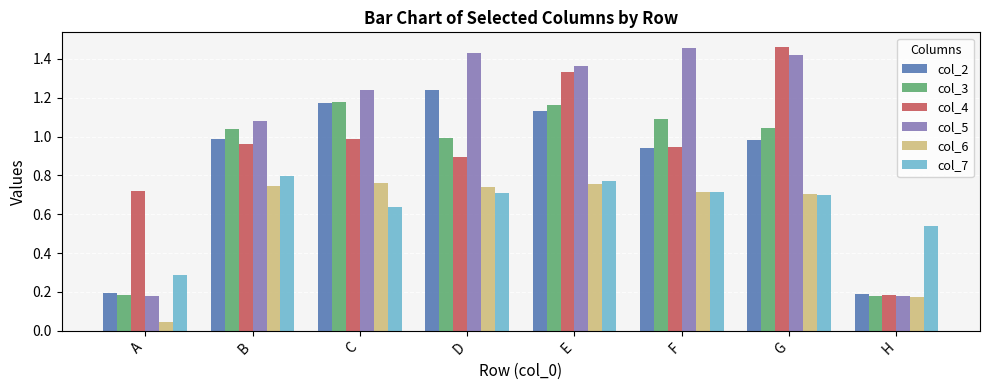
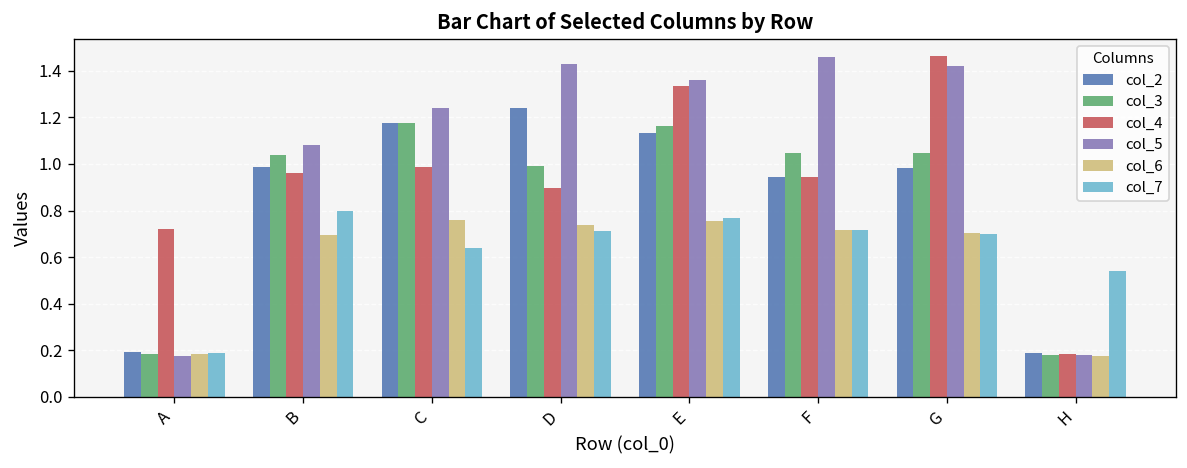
  {
    "col_3": {
      "A": 0.18,
      "B": 1.04,
      "C": 1.18,
      "D": 0.99,
      "E": 1.16,
-     "F": 1.09,
+     "F": 1.05,
      "G": 1.05,
      "H": 0.18
    },
    "col_4": {
      "A": 0.72,
      "B": 0.96,
      "C": 0.99,
      "D": 0.90,
      "E": 1.33,
      "F": 0.95,
      "G": 1.46,
      "H": 0.19
    },
    "col_6": {
-     "A": 0.05,
-     "B": 0.75,
+     "A": 0.19,
+     "B": 0.69,
      "C": 0.76,
      "D": 0.74,
      "E": 0.76,
      "F": 0.72,
      "G": 0.70,
      "H": 0.18
    },
    "col_7": {
-     "A": 0.29,
+     "A": 0.19,
      "B": 0.80,
      "C": 0.64,
      "D": 0.71,
      "E": 0.77,
      "F": 0.72,
      "G": 0.70,
      "H": 0.54
    }
  }
